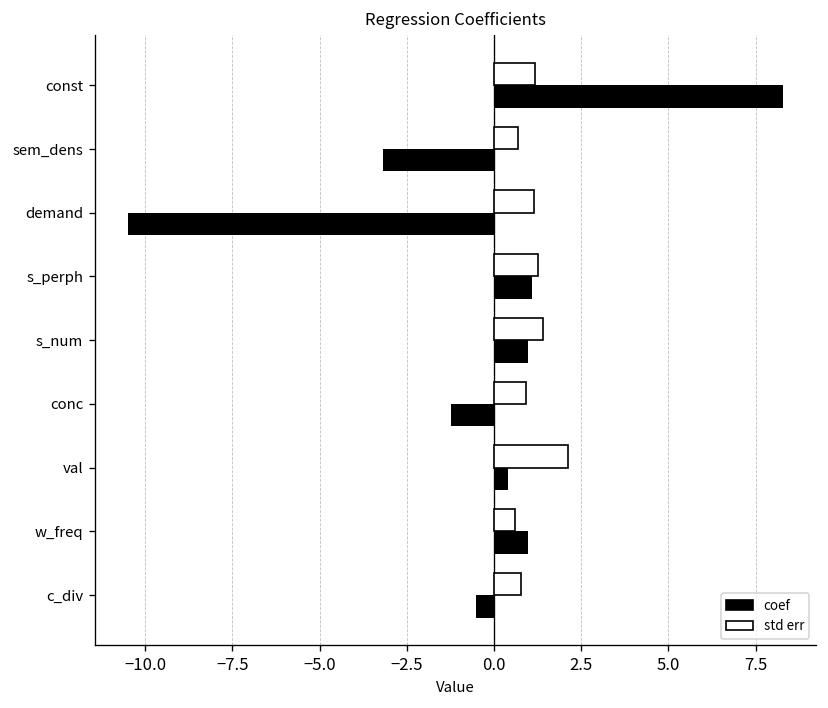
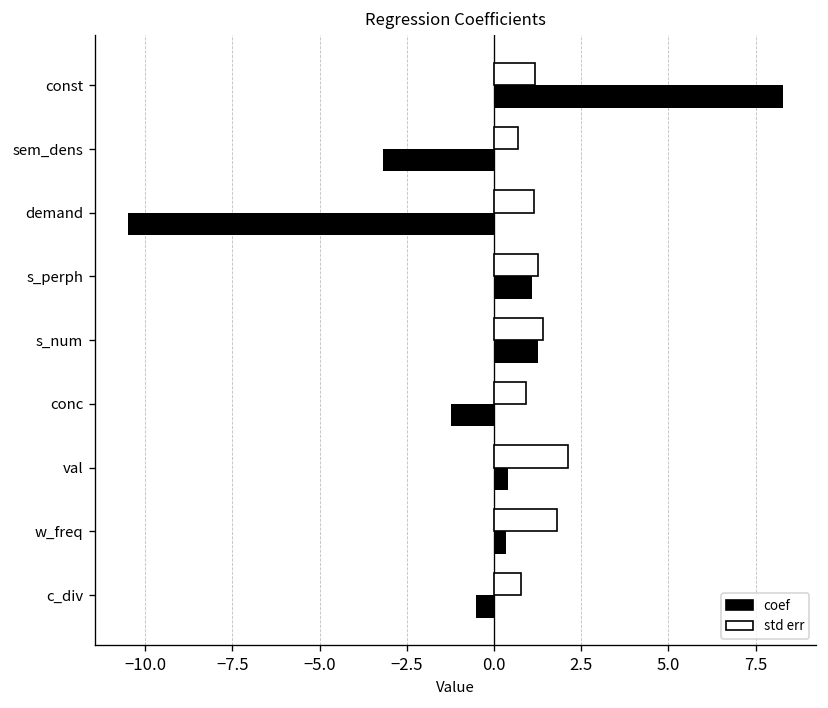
  {
    "coef": {
      "const": 8.3,
      "sem_dens": -3.2,
      "demand": -10.5,
      "s_perph": 1.1,
-     "s_num": 1.0,
+     "s_num": 1.3,
      "conc": -1.2,
      "val": 0.4,
-     "w_freq": 1.0,
+     "w_freq": 0.3,
      "c_div": -0.5
    },
    "std err": {
      "const": 1.2,
      "sem_dens": 0.7,
      "demand": 1.1,
      "s_perph": 1.3,
      "s_num": 1.4,
      "conc": 0.9,
      "val": 2.1,
-     "w_freq": 0.6,
+     "w_freq": 1.8,
      "c_div": 0.8
    }
  }
